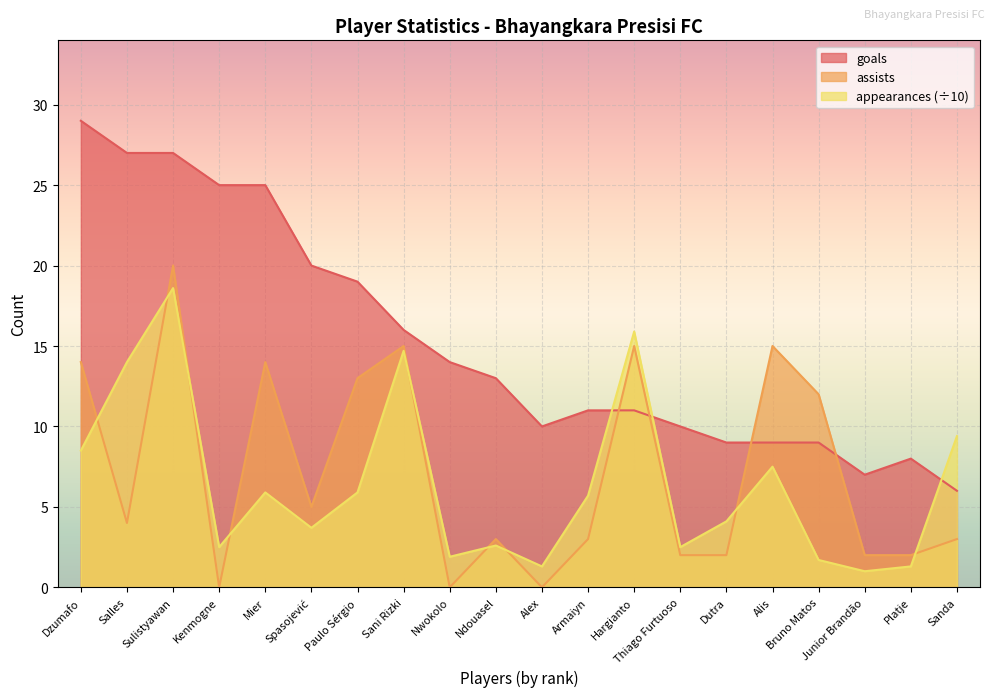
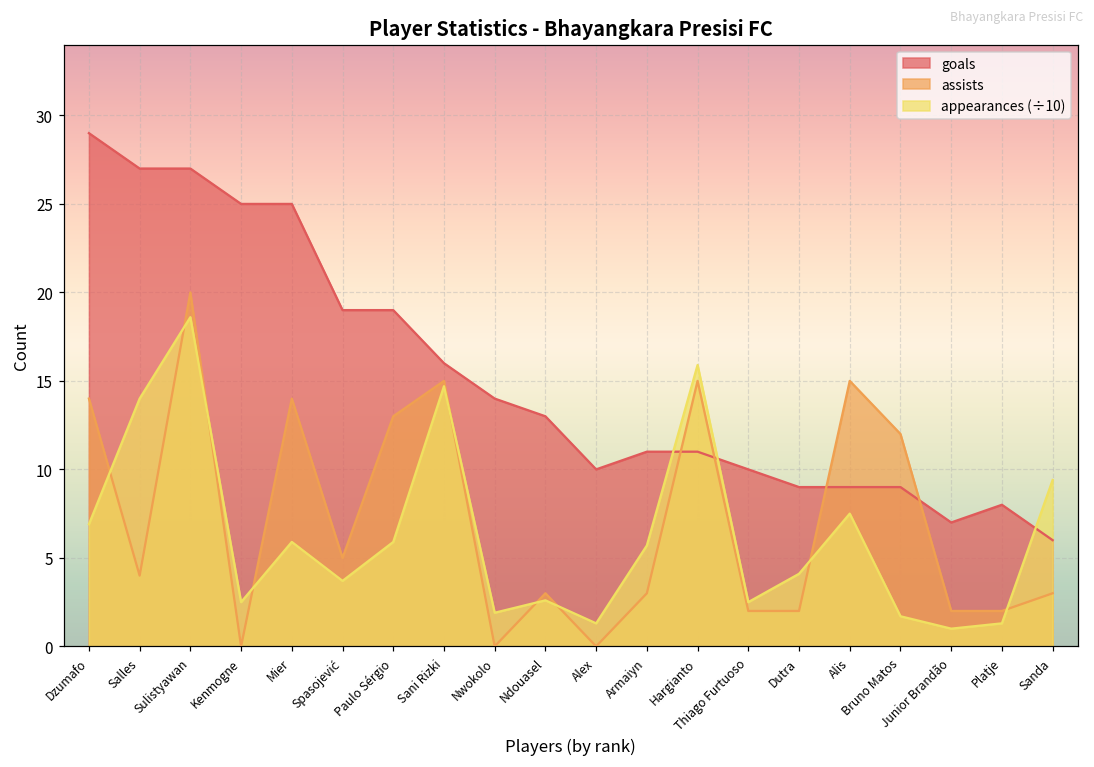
  {
    "goals": {
      "Dzumafo": 29,
      "Salles": 27,
      "Sulistyawan": 27,
      "Kenmogne": 25,
      "Mier": 25,
-     "Spasojević": 20,
+     "Spasojević": 19,
      "Paulo Sérgio": 19,
      "Sani Rizki": 16,
      "Nwokolo": 14,
      "Ndouasel": 13,
      "Alex": 10,
      "Armaiyn": 11,
      "Hargianto": 11,
      "Thiago Furtuoso": 10,
      "Dutra": 9,
      "Alis": 9,
      "Bruno Matos": 9,
      "Junior Brandão": 7,
      "Platje": 8,
      "Sanda": 6
    },
    "assists": {
      "Dzumafo": 14.0,
      "Salles": 4.0,
      "Sulistyawan": 20.0,
      "Kenmogne": 0.0,
      "Mier": 14.0,
      "Spasojević": 5.0,
      "Paulo Sérgio": 13.0,
      "Sani Rizki": 15.0,
      "Nwokolo": 0.0,
      "Ndouasel": 3.0,
      "Alex": 0.0,
      "Armaiyn": 3.0,
      "Hargianto": 15.0,
      "Thiago Furtuoso": 2.0,
      "Dutra": 2.0,
      "Alis": 15.0,
      "Bruno Matos": 12.0,
      "Junior Brandão": 2.0,
      "Platje": 2.0,
      "Sanda": 3.0
    },
    "appearances (÷10)": {
-     "Dzumafo": 8.5,
+     "Dzumafo": 6.9,
      "Salles": 14.0,
      "Sulistyawan": 18.6,
      "Kenmogne": 2.5,
      "Mier": 5.9,
      "Spasojević": 3.7,
      "Paulo Sérgio": 5.9,
      "Sani Rizki": 14.7,
      "Nwokolo": 1.9,
      "Ndouasel": 2.6,
      "Alex": 1.3,
      "Armaiyn": 5.7,
      "Hargianto": 15.9,
      "Thiago Furtuoso": 2.5,
      "Dutra": 4.1,
      "Alis": 7.5,
      "Bruno Matos": 1.7,
      "Junior Brandão": 1.0,
      "Platje": 1.3,
      "Sanda": 9.4
    }
  }
